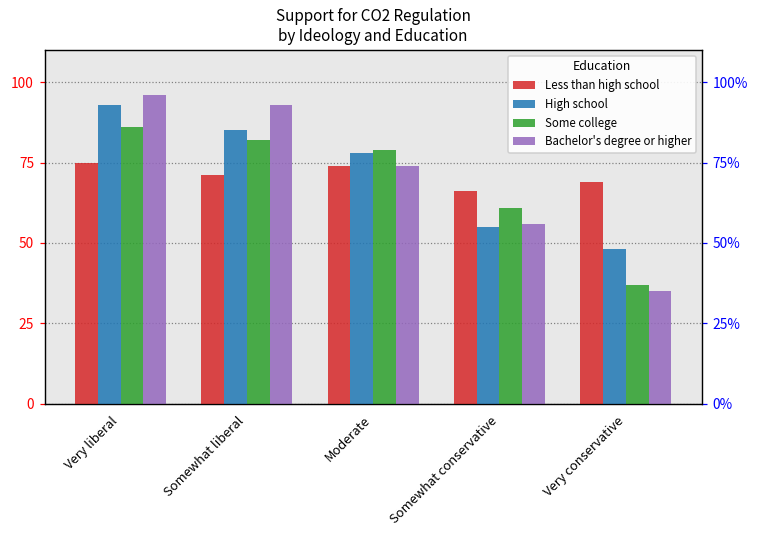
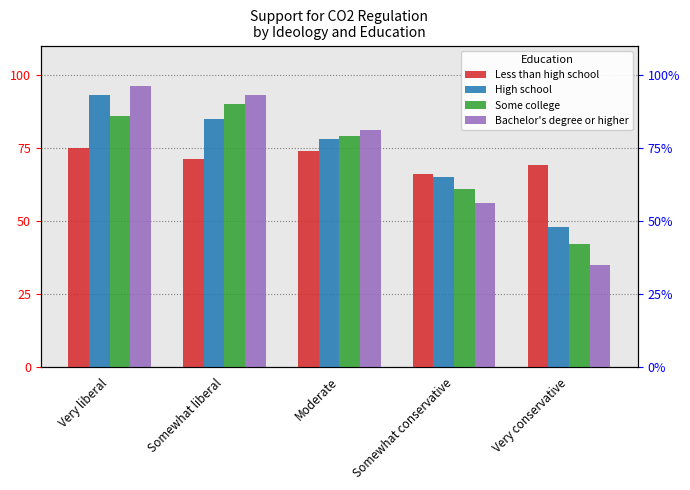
  {
    "Less than high school": {
      "Very liberal": 75,
      "Somewhat liberal": 71,
      "Moderate": 74,
      "Somewhat conservative": 66,
      "Very conservative": 69
    },
    "High school": {
      "Very liberal": 93,
      "Somewhat liberal": 85,
      "Moderate": 78,
-     "Somewhat conservative": 55,
+     "Somewhat conservative": 65,
      "Very conservative": 48
    },
    "Some college": {
      "Very liberal": 86,
-     "Somewhat liberal": 82,
+     "Somewhat liberal": 90,
      "Moderate": 79,
      "Somewhat conservative": 61,
-     "Very conservative": 37
+     "Very conservative": 42
    },
    "Bachelor's degree or higher": {
      "Very liberal": 96,
      "Somewhat liberal": 93,
-     "Moderate": 74,
+     "Moderate": 81,
      "Somewhat conservative": 56,
      "Very conservative": 35
    }
  }
